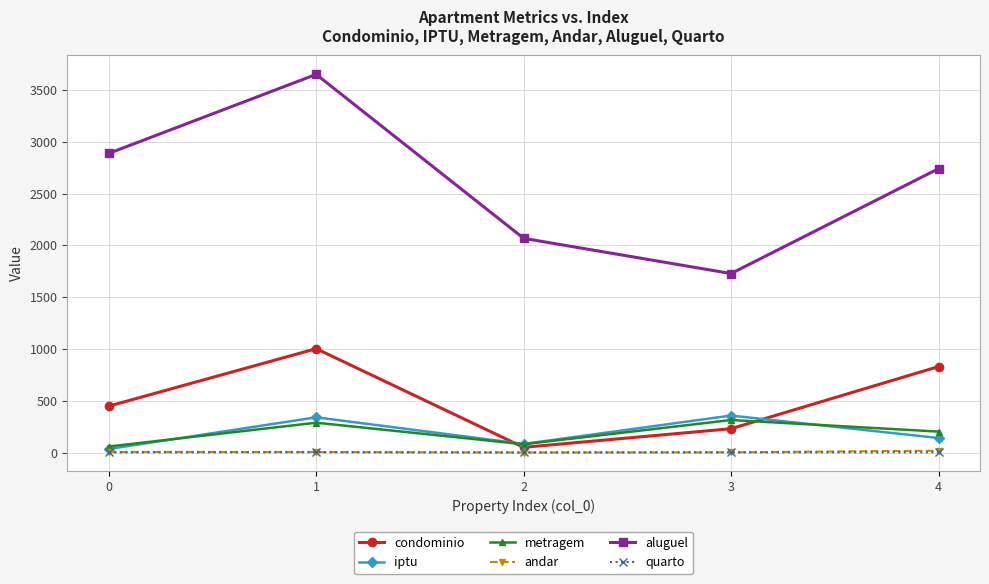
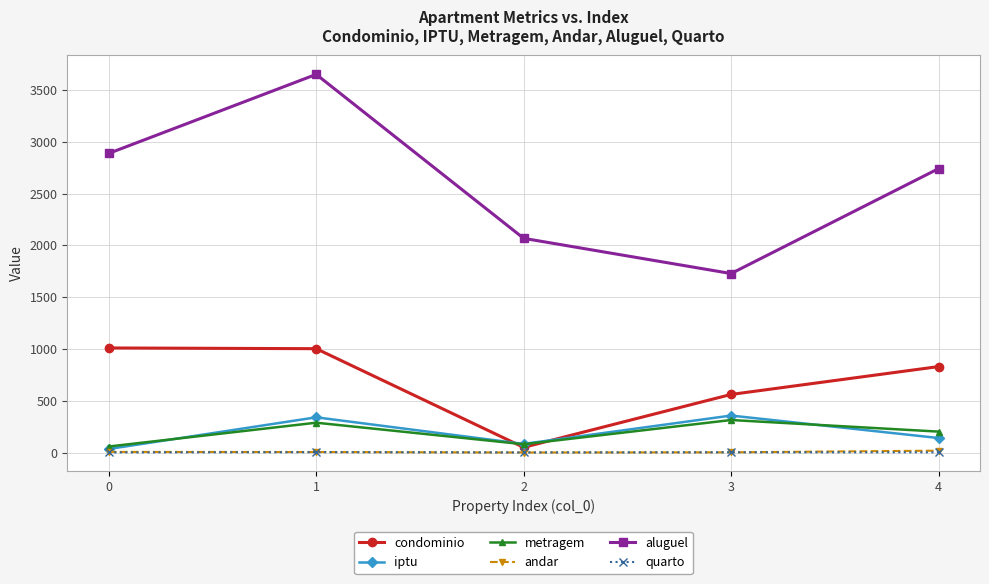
  {
    "condominio": {
-     "0": 450,
+     "0": 1010,
      "1": 1000,
      "2": 50,
-     "3": 230,
+     "3": 560,
      "4": 830
    },
    "iptu": {
      "1": 340,
      "3": 360,
      "4": 140
    },
    "metragem": {
      "1": 290,
      "3": 310,
      "4": 200
    },
    "aluguel": {
      "0": 2890,
      "1": 3650,
      "2": 2070,
      "3": 1730,
      "4": 2740
    }
  }
